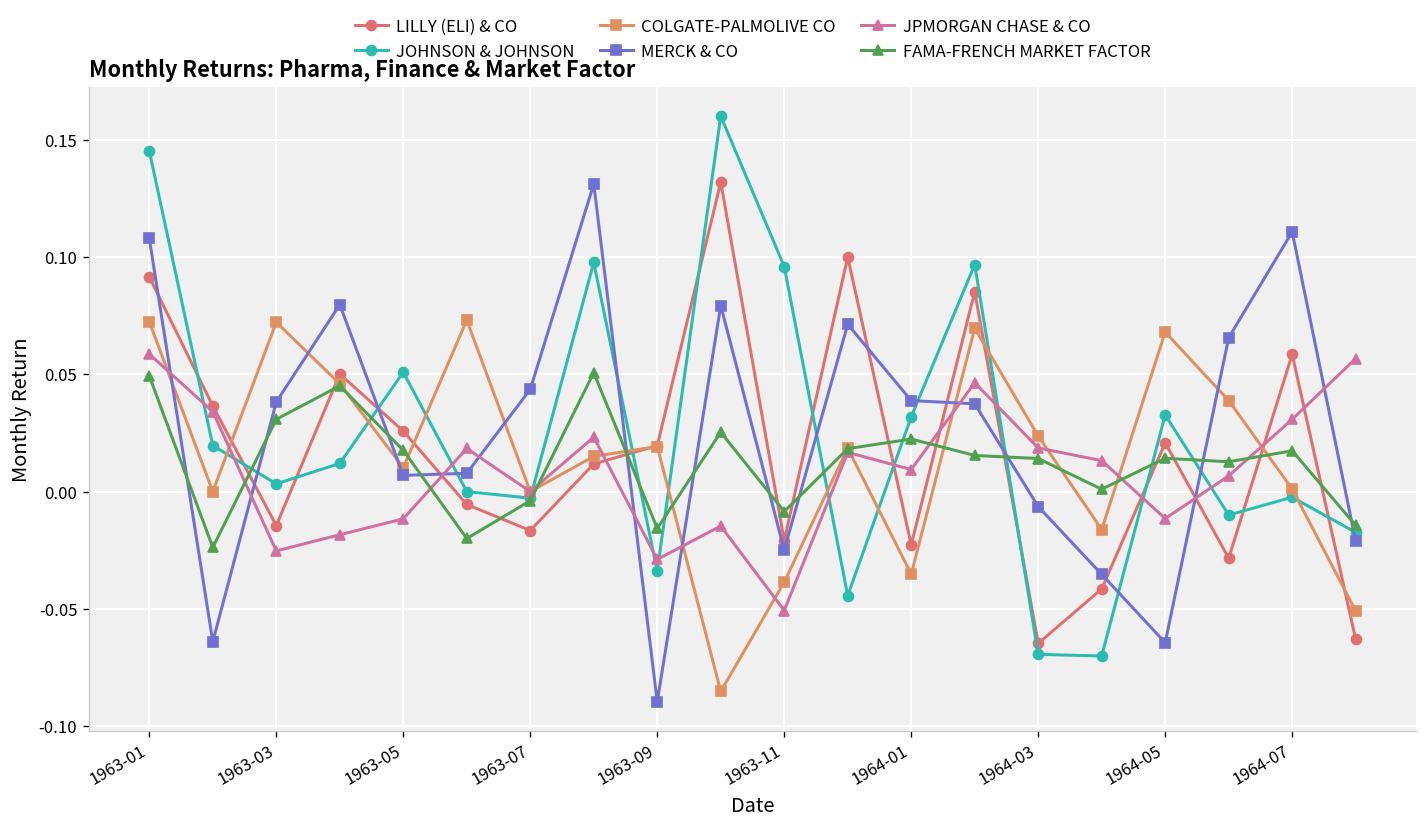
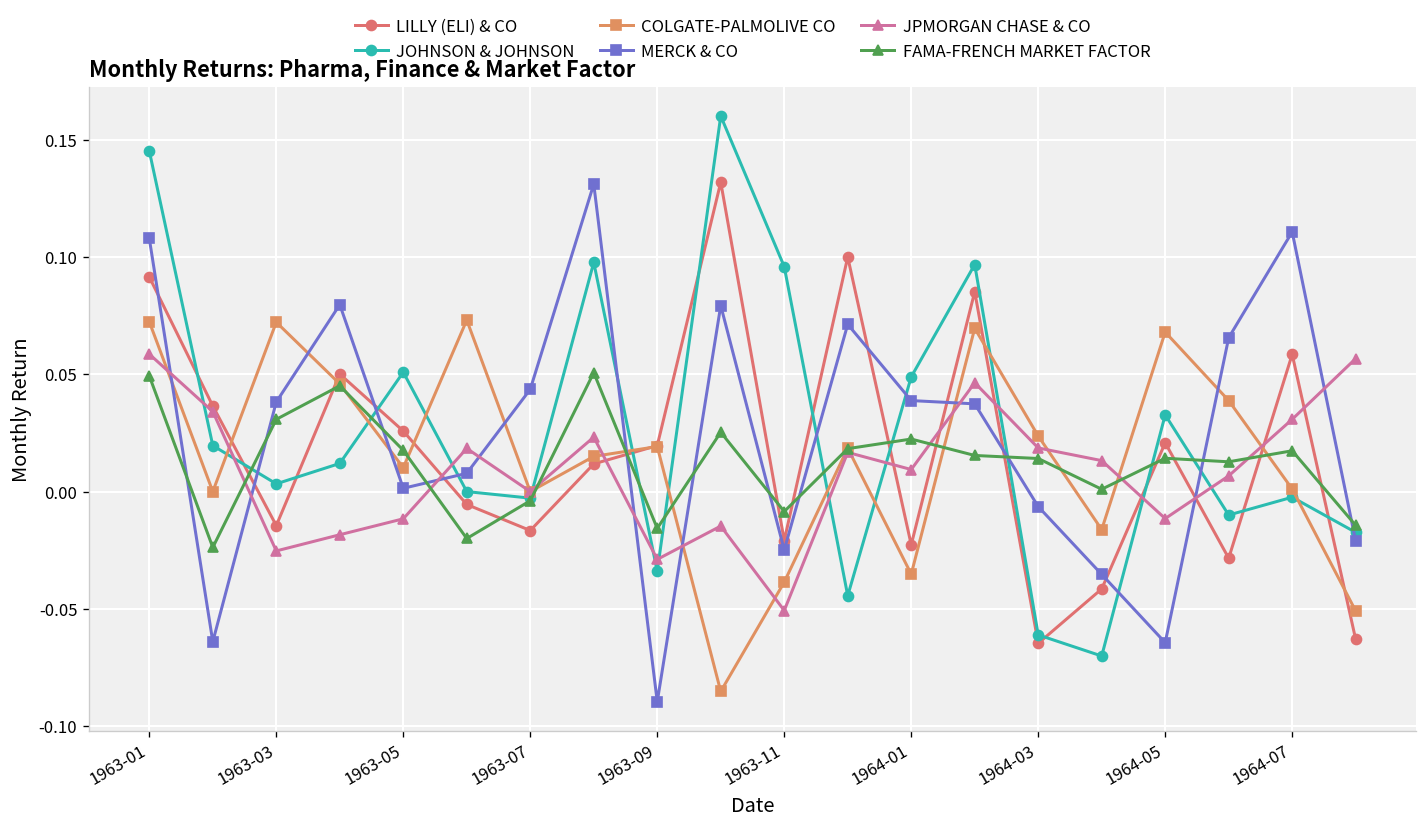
  {
    "JOHNSON & JOHNSON": {
      "1963-01": 0.145,
      "1963-03": 0.003,
      "1963-05": 0.051,
      "1963-09": -0.034,
      "1963-11": 0.096,
-     "1964-01": 0.032,
-     "1964-03": -0.069,
+     "1964-01": 0.049,
+     "1964-03": -0.061,
      "1964-05": 0.033,
      "1964-07": -0.002
    },
    "MERCK & CO": {
      "1963-01": 0.108,
      "1963-03": 0.038,
-     "1963-05": 0.007,
+     "1963-05": 0.001,
      "1963-07": 0.044,
      "1963-09": -0.090,
      "1963-11": -0.025,
      "1964-01": 0.039,
      "1964-03": -0.006,
      "1964-05": -0.064,
      "1964-07": 0.111
    },
    "FAMA-FRENCH MARKET FACTOR": {
      "1963-01": 0.049,
      "1963-03": 0.031,
      "1963-05": 0.018,
      "1963-09": -0.016,
      "1963-11": -0.009,
      "1964-01": 0.022,
      "1964-03": 0.014,
      "1964-05": 0.014,
      "1964-07": 0.017
    }
  }
